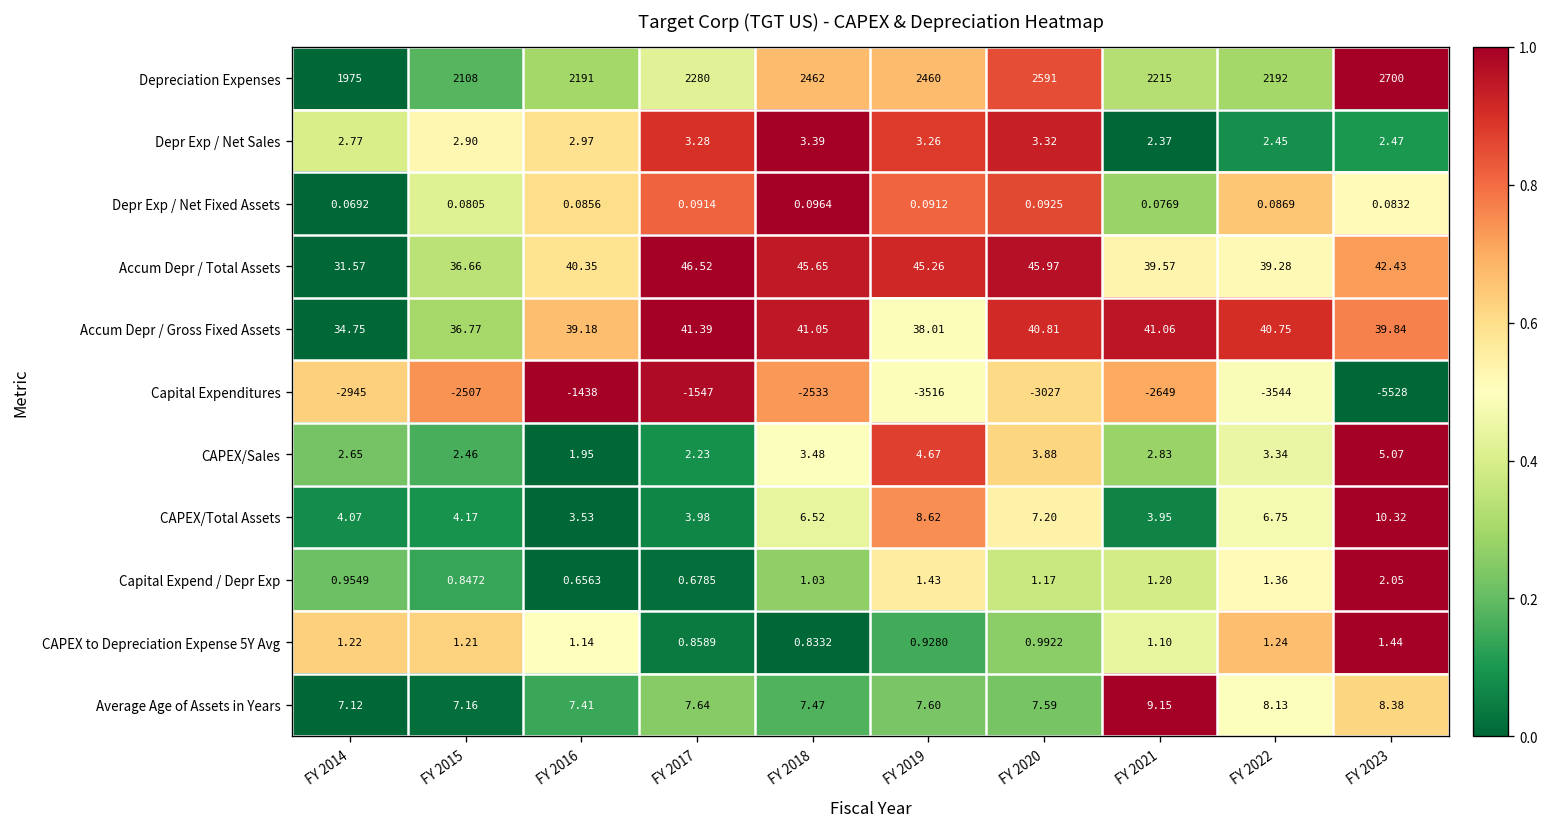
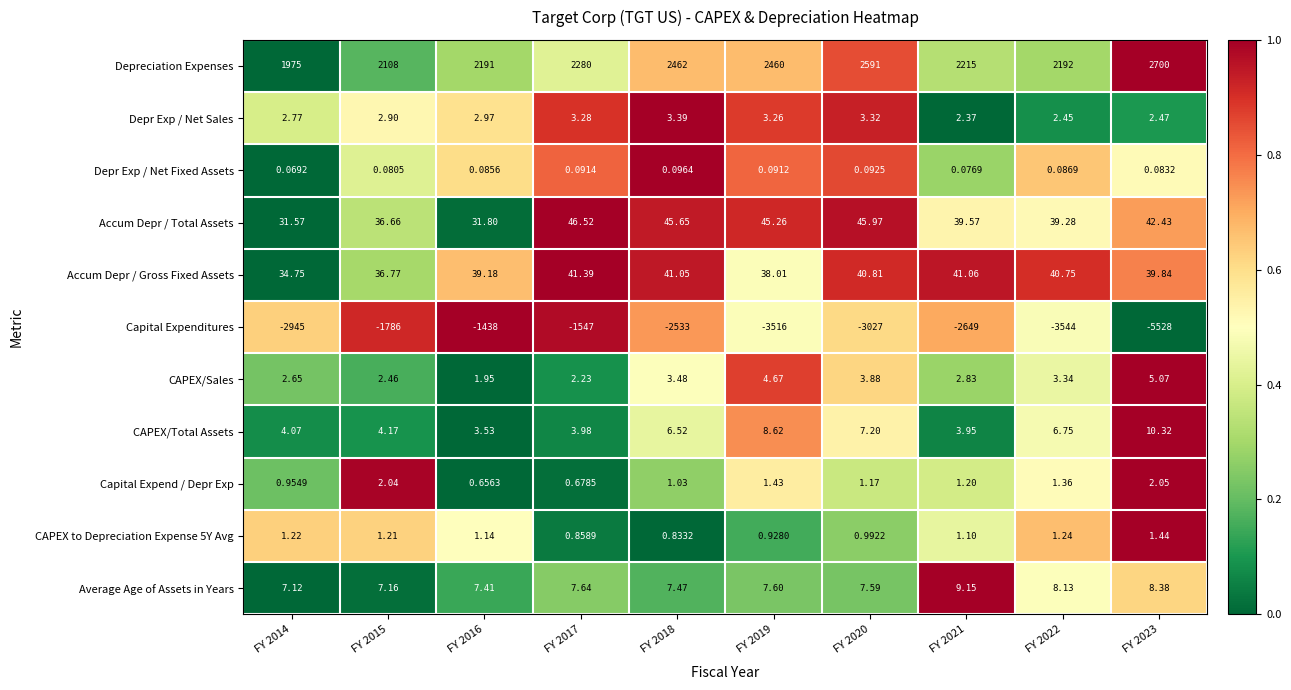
  {
    "Depreciation Expenses": {
      "FY 2014": 1975,
      "FY 2015": 2108,
      "FY 2016": 2191,
      "FY 2017": 2280,
      "FY 2018": 2462,
      "FY 2019": 2460,
      "FY 2020": 2591,
      "FY 2021": 2215,
      "FY 2022": 2192,
      "FY 2023": 2700
    },
    "Depr Exp / Net Sales": {
      "FY 2014": 2.77,
      "FY 2015": 2.90,
      "FY 2016": 2.97,
      "FY 2017": 3.28,
      "FY 2018": 3.39,
      "FY 2019": 3.26,
      "FY 2020": 3.32,
      "FY 2021": 2.37,
      "FY 2022": 2.45,
      "FY 2023": 2.47
    },
    "Depr Exp / Net Fixed Assets": {
      "FY 2014": 0.0692,
      "FY 2015": 0.0805,
      "FY 2016": 0.0856,
      "FY 2017": 0.0914,
      "FY 2018": 0.0964,
      "FY 2019": 0.0912,
      "FY 2020": 0.0925,
      "FY 2021": 0.0769,
      "FY 2022": 0.0869,
      "FY 2023": 0.0832
    },
    "Accum Depr / Total Assets": {
      "FY 2014": 31.57,
      "FY 2015": 36.66,
-     "FY 2016": 40.35,
+     "FY 2016": 31.80,
      "FY 2017": 46.52,
      "FY 2018": 45.65,
      "FY 2019": 45.26,
      "FY 2020": 45.97,
      "FY 2021": 39.57,
      "FY 2022": 39.28,
      "FY 2023": 42.43
    },
    "Accum Depr / Gross Fixed Assets": {
      "FY 2014": 34.75,
      "FY 2015": 36.77,
      "FY 2016": 39.18,
      "FY 2017": 41.39,
      "FY 2018": 41.05,
      "FY 2019": 38.01,
      "FY 2020": 40.81,
      "FY 2021": 41.06,
      "FY 2022": 40.75,
      "FY 2023": 39.84
    },
    "Capital Expenditures": {
      "FY 2014": -2945,
-     "FY 2015": -2507,
+     "FY 2015": -1786,
      "FY 2016": -1438,
      "FY 2017": -1547,
      "FY 2018": -2533,
      "FY 2019": -3516,
      "FY 2020": -3027,
      "FY 2021": -2649,
      "FY 2022": -3544,
      "FY 2023": -5528
    },
    "CAPEX/Sales": {
      "FY 2014": 2.65,
      "FY 2015": 2.46,
      "FY 2016": 1.95,
      "FY 2017": 2.23,
      "FY 2018": 3.48,
      "FY 2019": 4.67,
      "FY 2020": 3.88,
      "FY 2021": 2.83,
      "FY 2022": 3.34,
      "FY 2023": 5.07
    },
    "CAPEX/Total Assets": {
      "FY 2014": 4.07,
      "FY 2015": 4.17,
      "FY 2016": 3.53,
      "FY 2017": 3.98,
      "FY 2018": 6.52,
      "FY 2019": 8.62,
      "FY 2020": 7.20,
      "FY 2021": 3.95,
      "FY 2022": 6.75,
      "FY 2023": 10.32
    },
    "Capital Expend / Depr Exp": {
      "FY 2014": 0.9549,
-     "FY 2015": 0.8472,
+     "FY 2015": 2.04,
      "FY 2016": 0.6563,
      "FY 2017": 0.6785,
      "FY 2018": 1.03,
      "FY 2019": 1.43,
      "FY 2020": 1.17,
      "FY 2021": 1.20,
      "FY 2022": 1.36,
      "FY 2023": 2.05
    },
    "CAPEX to Depreciation Expense 5Y Avg": {
      "FY 2014": 1.22,
      "FY 2015": 1.21,
      "FY 2016": 1.14,
      "FY 2017": 0.8589,
      "FY 2018": 0.8332,
      "FY 2019": 0.9280,
      "FY 2020": 0.9922,
      "FY 2021": 1.10,
      "FY 2022": 1.24,
      "FY 2023": 1.44
    },
    "Average Age of Assets in Years": {
      "FY 2014": 7.12,
      "FY 2015": 7.16,
      "FY 2016": 7.41,
      "FY 2017": 7.64,
      "FY 2018": 7.47,
      "FY 2019": 7.60,
      "FY 2020": 7.59,
      "FY 2021": 9.15,
      "FY 2022": 8.13,
      "FY 2023": 8.38
    }
  }
